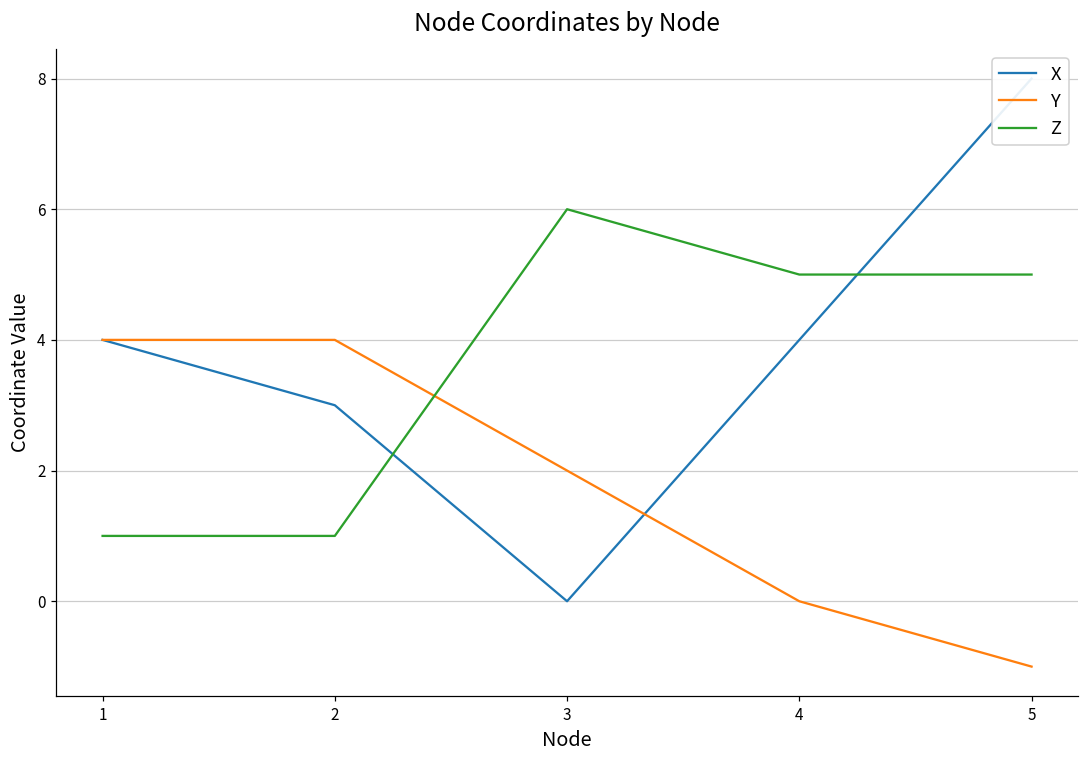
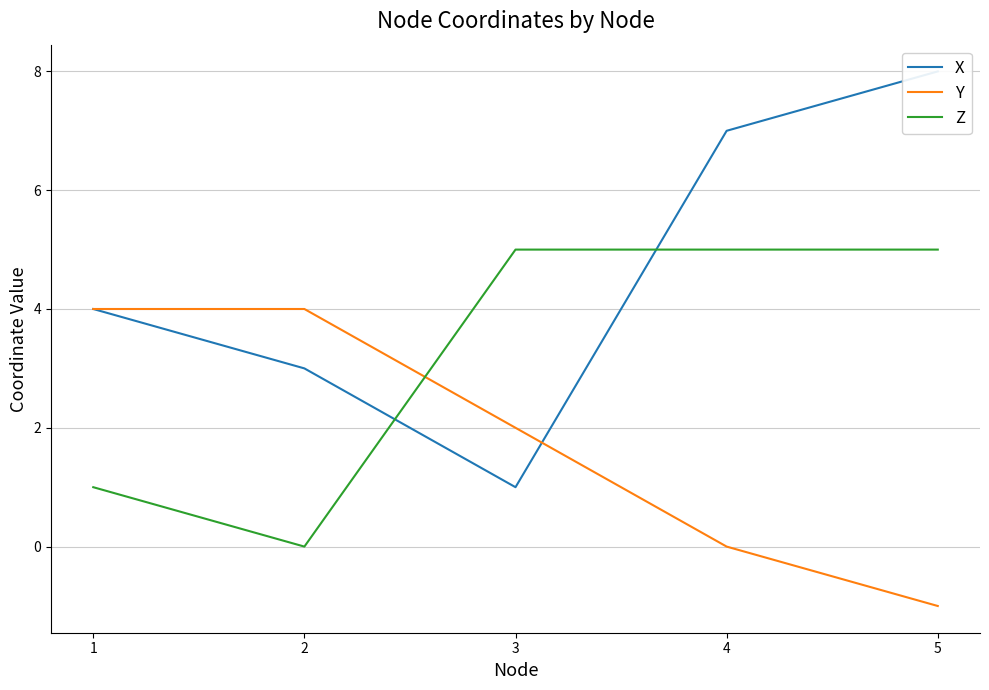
  {
    "X": {
      "2": 3,
-     "3": 0,
-     "4": 4
+     "3": 1,
+     "4": 7
    },
    "Y": {
      "2": 4,
      "3": 2,
      "4": 0,
      "5": -1
    },
    "Z": {
      "1": 1,
-     "2": 1,
-     "3": 6,
+     "2": 0,
+     "3": 5,
      "4": 5,
      "5": 5
    }
  }
